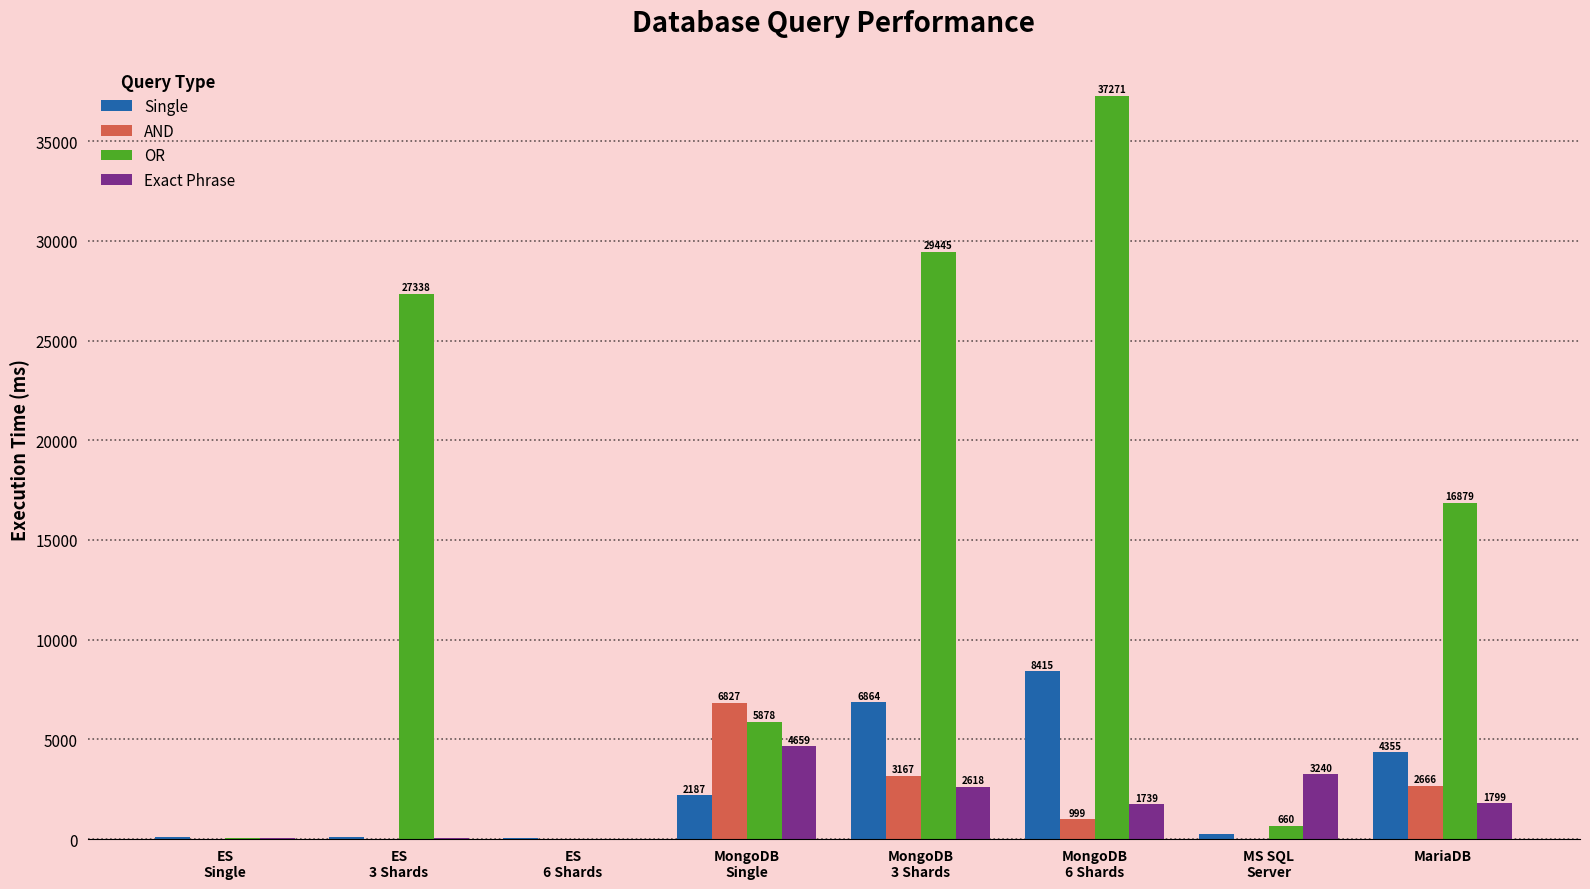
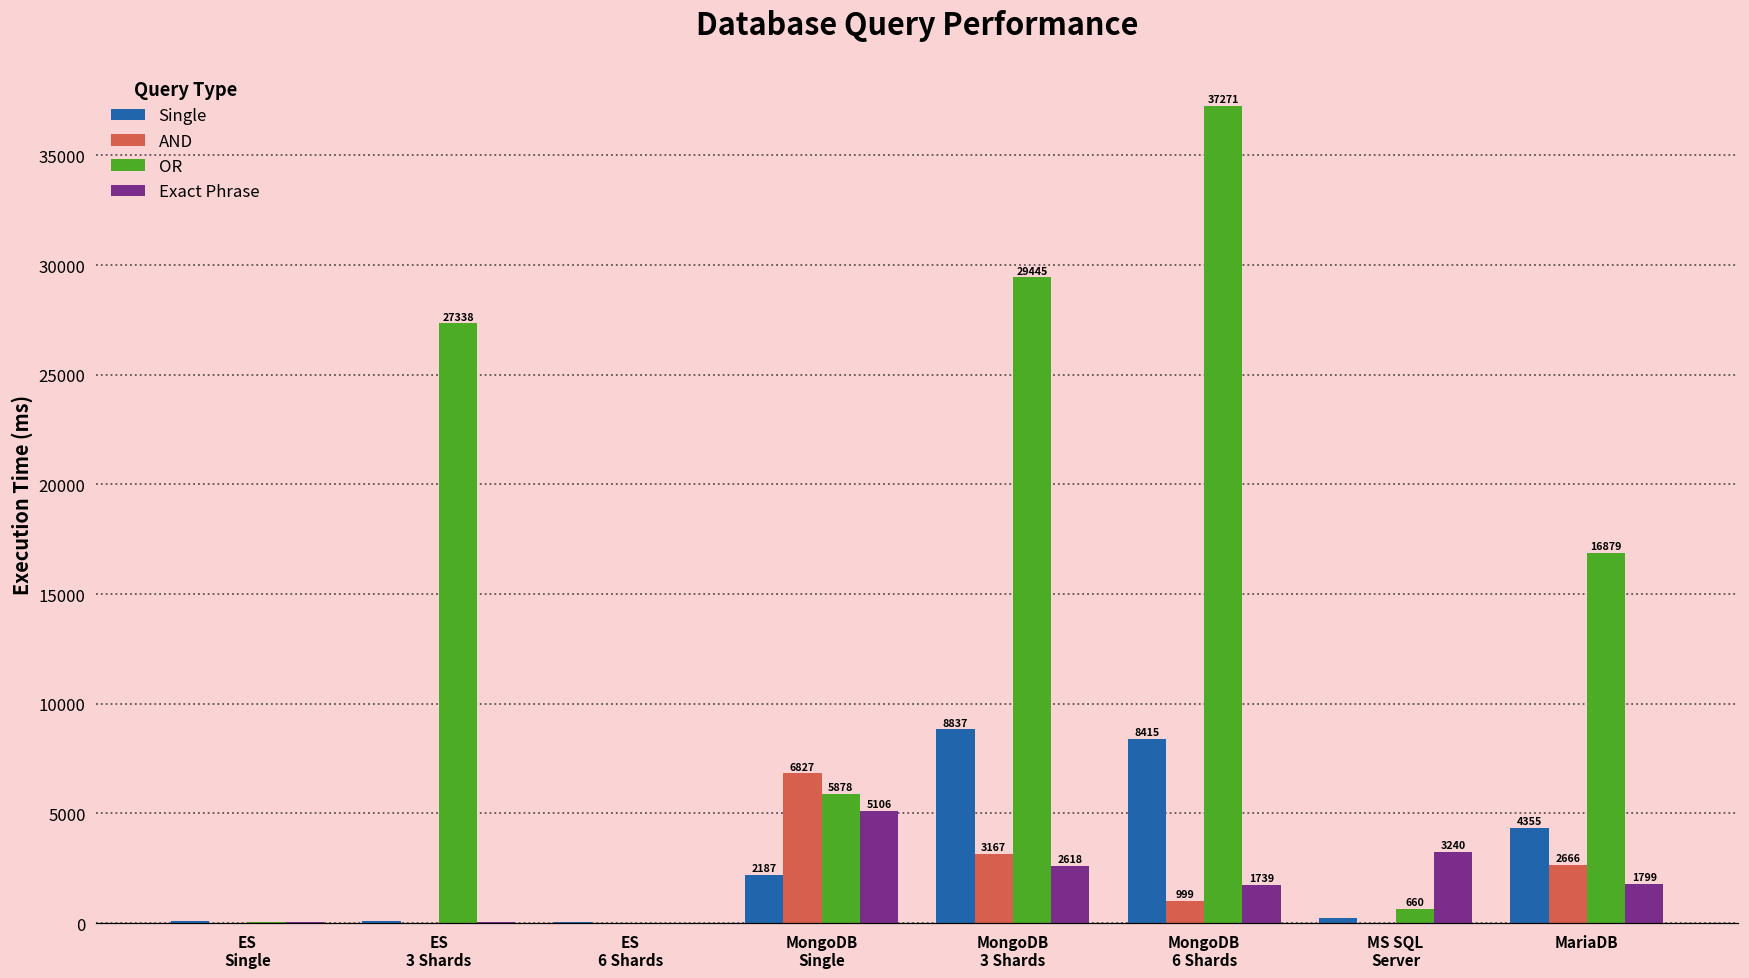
  {
    "Single": {
      "MongoDB Single": 2187,
-     "MongoDB 3 Shards": 6864,
+     "MongoDB 3 Shards": 8837,
      "MongoDB 6 Shards": 8415,
      "MariaDB": 4355
    },
    "AND": {
      "MongoDB Single": 6827,
      "MongoDB 3 Shards": 3167,
      "MongoDB 6 Shards": 999,
      "MariaDB": 2666
    },
    "OR": {
      "ES 3 Shards": 27338,
      "MongoDB Single": 5878,
      "MongoDB 3 Shards": 29445,
      "MongoDB 6 Shards": 37271,
      "MS SQL Server": 660,
      "MariaDB": 16879
    },
    "Exact Phrase": {
-     "MongoDB Single": 4659,
+     "MongoDB Single": 5106,
      "MongoDB 3 Shards": 2618,
      "MongoDB 6 Shards": 1739,
      "MS SQL Server": 3240,
      "MariaDB": 1799
    }
  }
